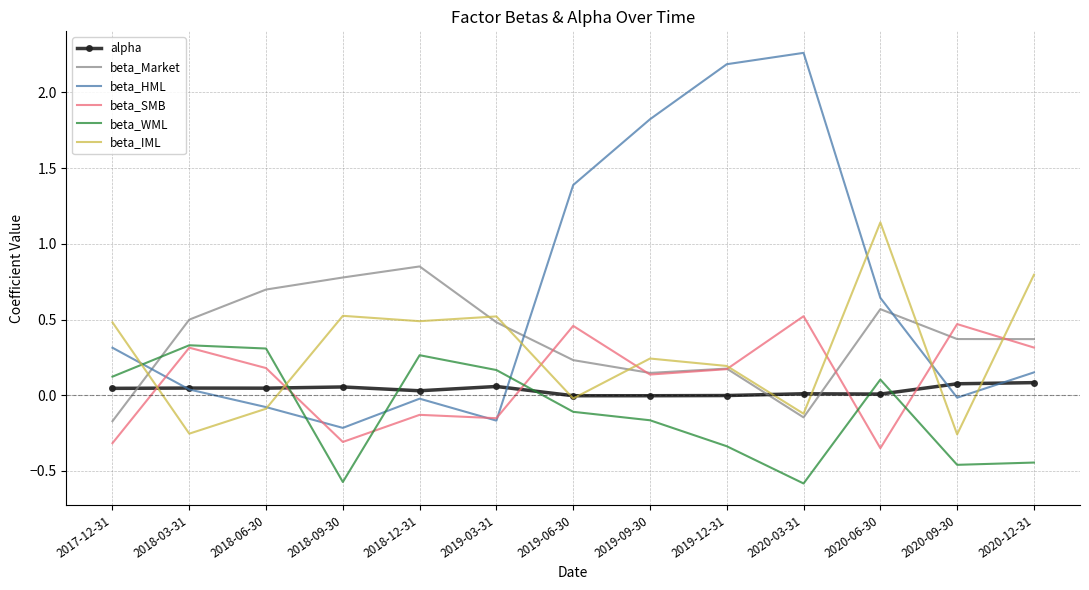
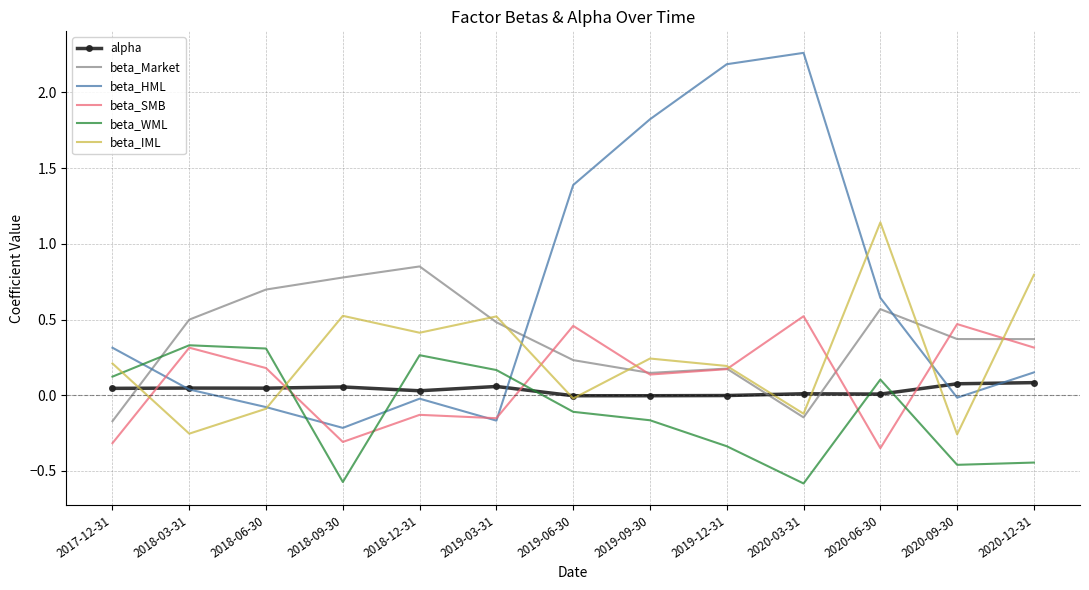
  {
    "alpha": {
      "2017-12-31": 0.05,
      "2018-06-30": 0.05,
      "2018-09-30": 0.05,
      "2018-12-31": 0.03,
      "2019-03-31": 0.06,
      "2019-06-30": 0.00,
      "2019-09-30": 0.00,
      "2019-12-31": 0.00,
      "2020-03-31": 0.01,
      "2020-06-30": 0.01,
      "2020-09-30": 0.08,
      "2020-12-31": 0.08
    },
    "beta_Market": {
      "2017-12-31": -0.17,
      "2018-03-31": 0.50,
      "2018-06-30": 0.70,
      "2018-09-30": 0.78,
      "2018-12-31": 0.85,
      "2019-03-31": 0.48,
      "2019-06-30": 0.23,
      "2020-03-31": -0.15,
      "2020-06-30": 0.57,
      "2020-09-30": 0.37,
      "2020-12-31": 0.37
    },
    "beta_HML": {
      "2017-12-31": 0.31,
      "2018-09-30": -0.22,
      "2018-12-31": -0.02,
      "2019-06-30": 1.39,
      "2019-09-30": 1.82,
      "2019-12-31": 2.19,
      "2020-03-31": 2.26,
      "2020-06-30": 0.64,
      "2020-09-30": -0.02,
      "2020-12-31": 0.15
    },
    "beta_SMB": {
      "2017-12-31": -0.32,
      "2018-06-30": 0.18,
      "2018-09-30": -0.31,
      "2018-12-31": -0.13,
      "2019-06-30": 0.46,
      "2020-03-31": 0.52,
      "2020-06-30": -0.35,
      "2020-09-30": 0.47,
      "2020-12-31": 0.31
    },
    "beta_WML": {
      "2017-12-31": 0.12,
      "2018-06-30": 0.31,
      "2018-09-30": -0.57,
      "2018-12-31": 0.26,
      "2019-03-31": 0.17,
      "2019-06-30": -0.11,
      "2019-09-30": -0.17,
      "2019-12-31": -0.34,
      "2020-03-31": -0.58,
      "2020-06-30": 0.10,
      "2020-09-30": -0.46,
      "2020-12-31": -0.45
    },
    "beta_IML": {
-     "2017-12-31": 0.48,
+     "2017-12-31": 0.21,
      "2018-03-31": -0.25,
      "2018-09-30": 0.52,
-     "2018-12-31": 0.49,
+     "2018-12-31": 0.41,
      "2019-03-31": 0.52,
      "2019-06-30": -0.02,
      "2019-09-30": 0.24,
      "2019-12-31": 0.19,
      "2020-03-31": -0.12,
      "2020-06-30": 1.14,
      "2020-09-30": -0.26,
      "2020-12-31": 0.80
    }
  }
